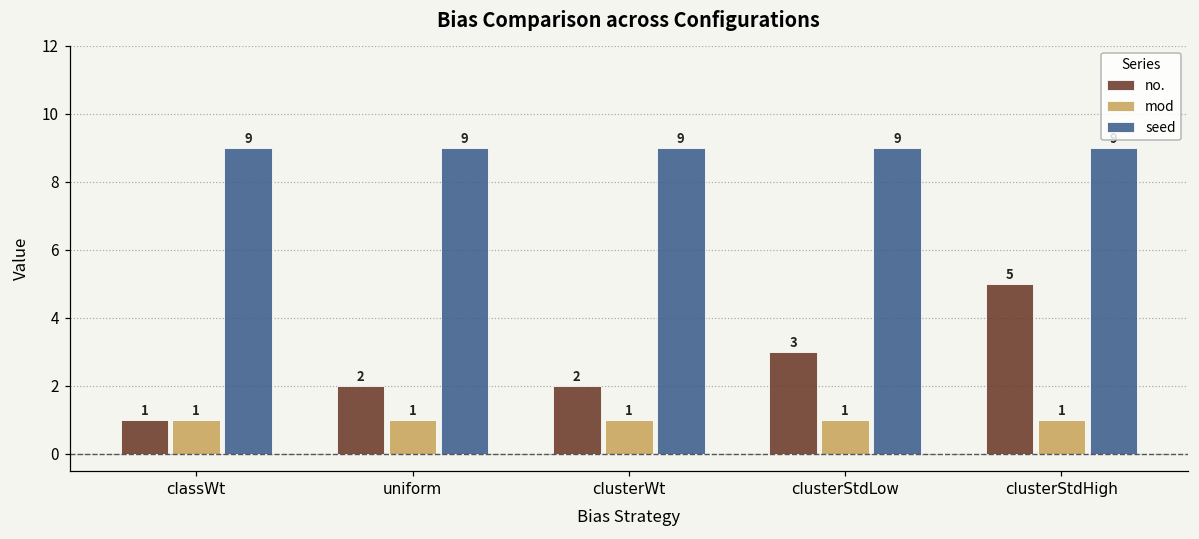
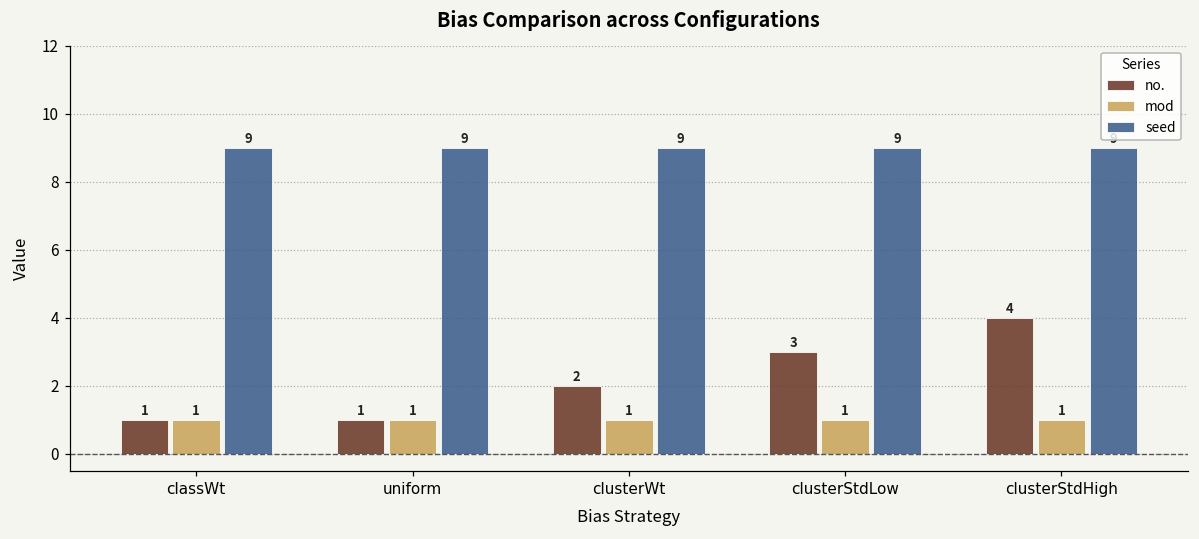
  {
    "no.": {
      "classWt": 1,
-     "uniform": 2,
+     "uniform": 1,
      "clusterWt": 2,
      "clusterStdLow": 3,
-     "clusterStdHigh": 5
+     "clusterStdHigh": 4
    },
    "mod": {
      "classWt": 1,
      "uniform": 1,
      "clusterWt": 1,
      "clusterStdLow": 1,
      "clusterStdHigh": 1
    },
    "seed": {
      "classWt": 9,
      "uniform": 9,
      "clusterWt": 9,
      "clusterStdLow": 9
    }
  }
